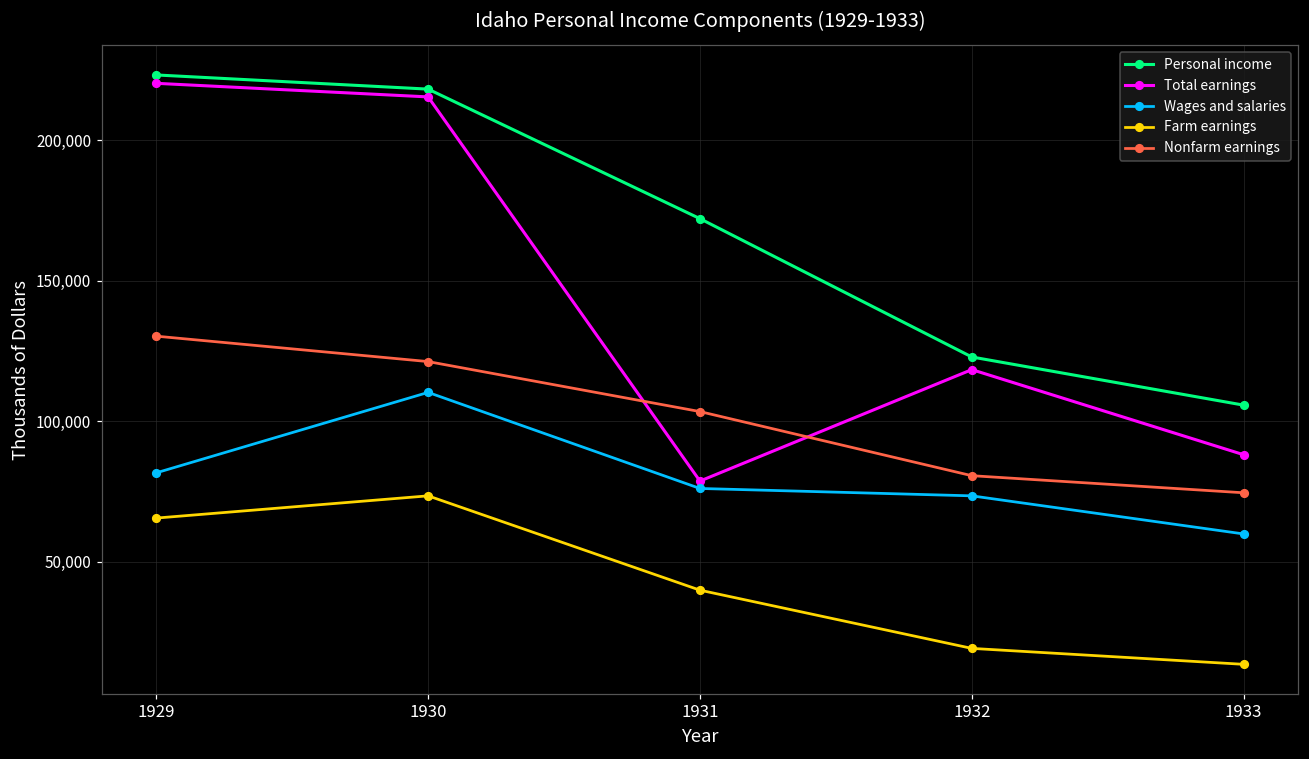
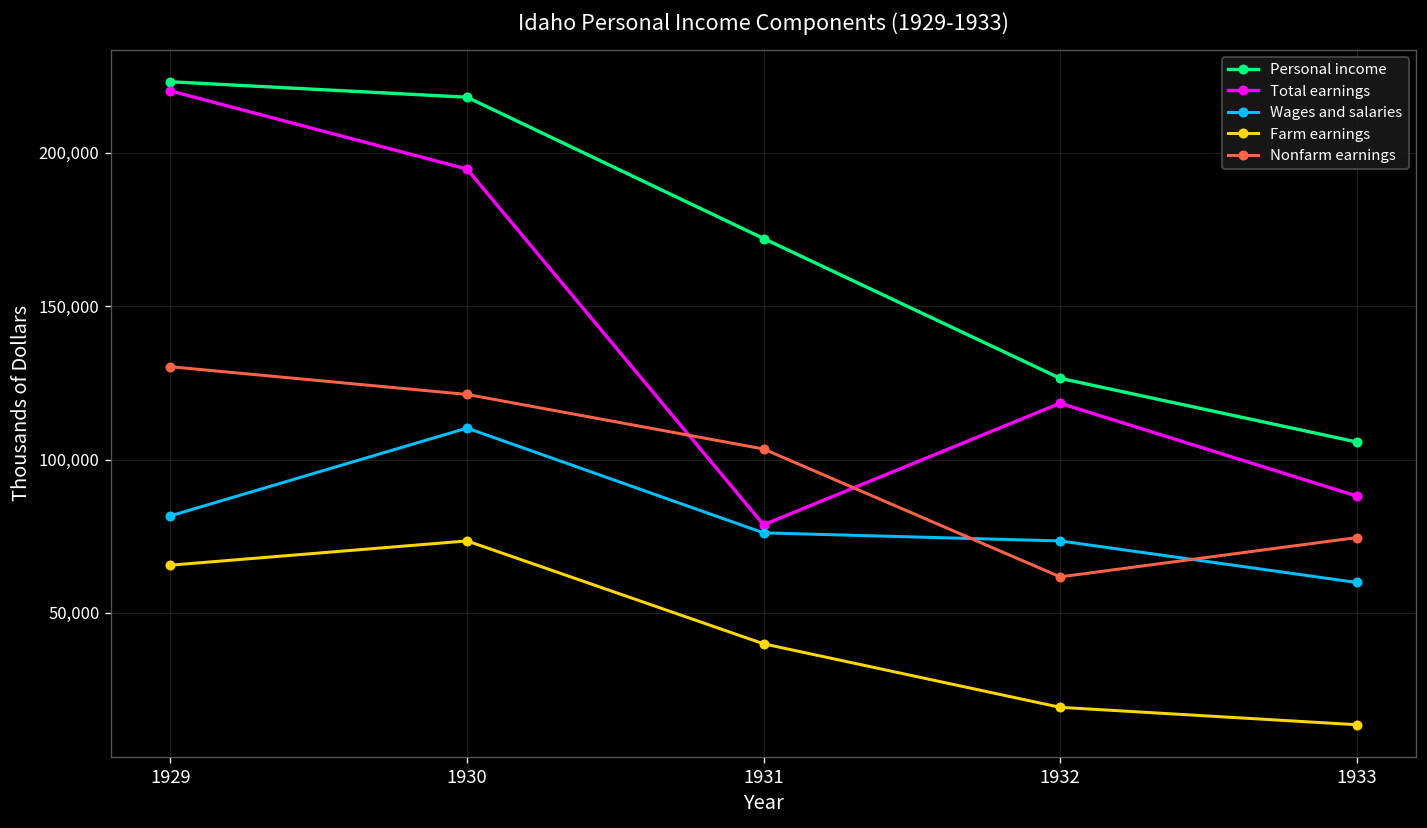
  {
    "Personal income": {
      "1929": "223,000",
      "1930": "218,000",
      "1931": "172,000",
-     "1932": "123,000",
+     "1932": "126,000",
      "1933": "106,000"
    },
    "Total earnings": {
      "1929": "220,000",
-     "1930": "215,000",
+     "1930": "195,000",
      "1931": "79,000",
      "1932": "118,000",
      "1933": "88,000"
    },
    "Wages and salaries": {
      "1929": "82,000",
      "1930": "110,000",
      "1931": "76,000",
      "1932": "73,000",
      "1933": "60,000"
    },
    "Farm earnings": {
      "1929": "66,000",
      "1930": "73,000",
      "1931": "40,000",
      "1932": "19,000",
      "1933": "14,000"
    },
    "Nonfarm earnings": {
      "1929": "130,000",
      "1930": "121,000",
      "1931": "103,000",
-     "1932": "81,000",
+     "1932": "62,000",
      "1933": "75,000"
    }
  }
